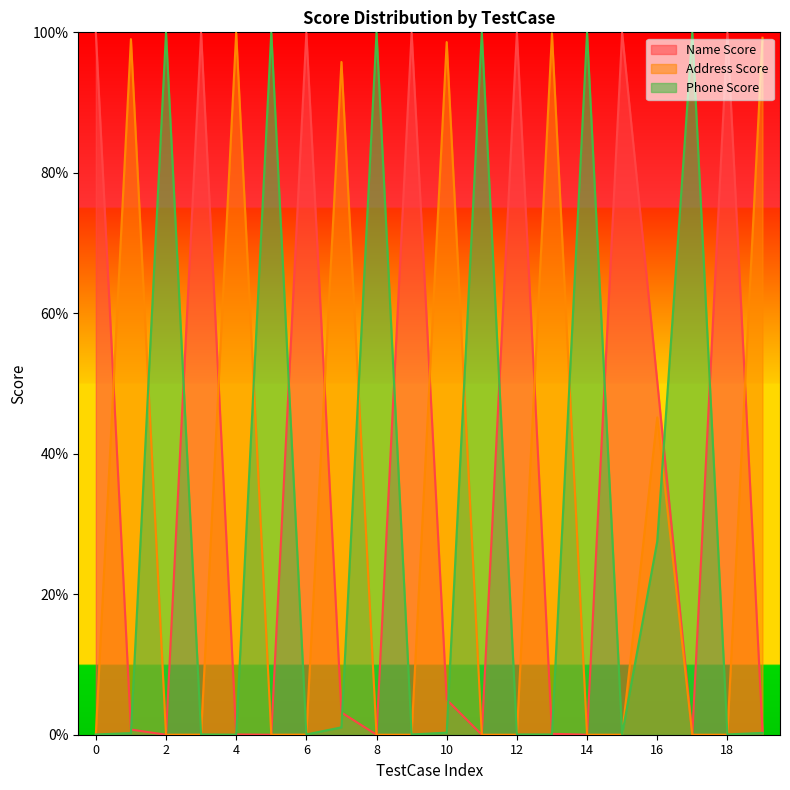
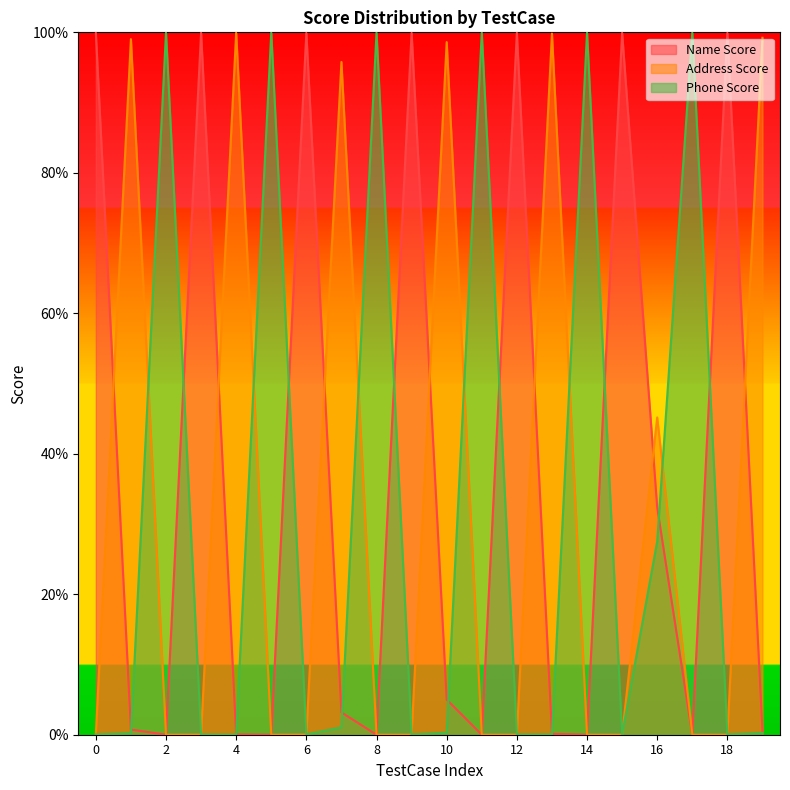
  {
    "Name Score": {
      "0": "100%",
      "6": "100%",
      "10": "5%",
      "12": "100%",
-     "16": "50%",
+     "16": "32%",
      "18": "100%"
    },
    "Address Score": {
      "4": "100%",
      "10": "99%",
      "16": "45%"
    },
    "Phone Score": {
      "2": "100%",
      "8": "100%",
      "10": "0%",
      "14": "100%",
      "16": "28%"
    }
  }
